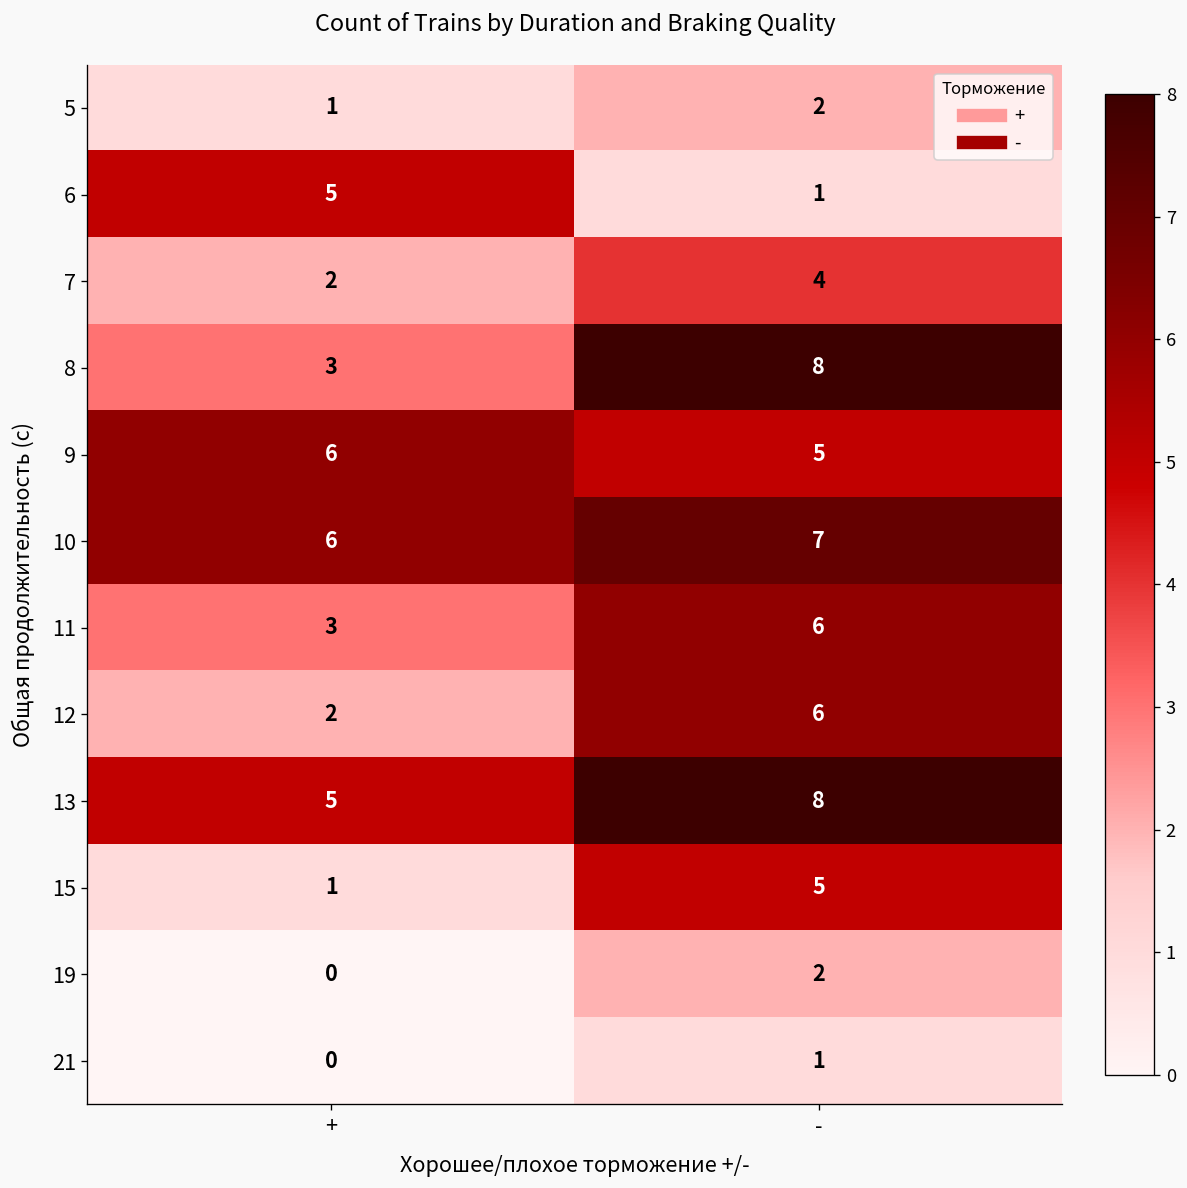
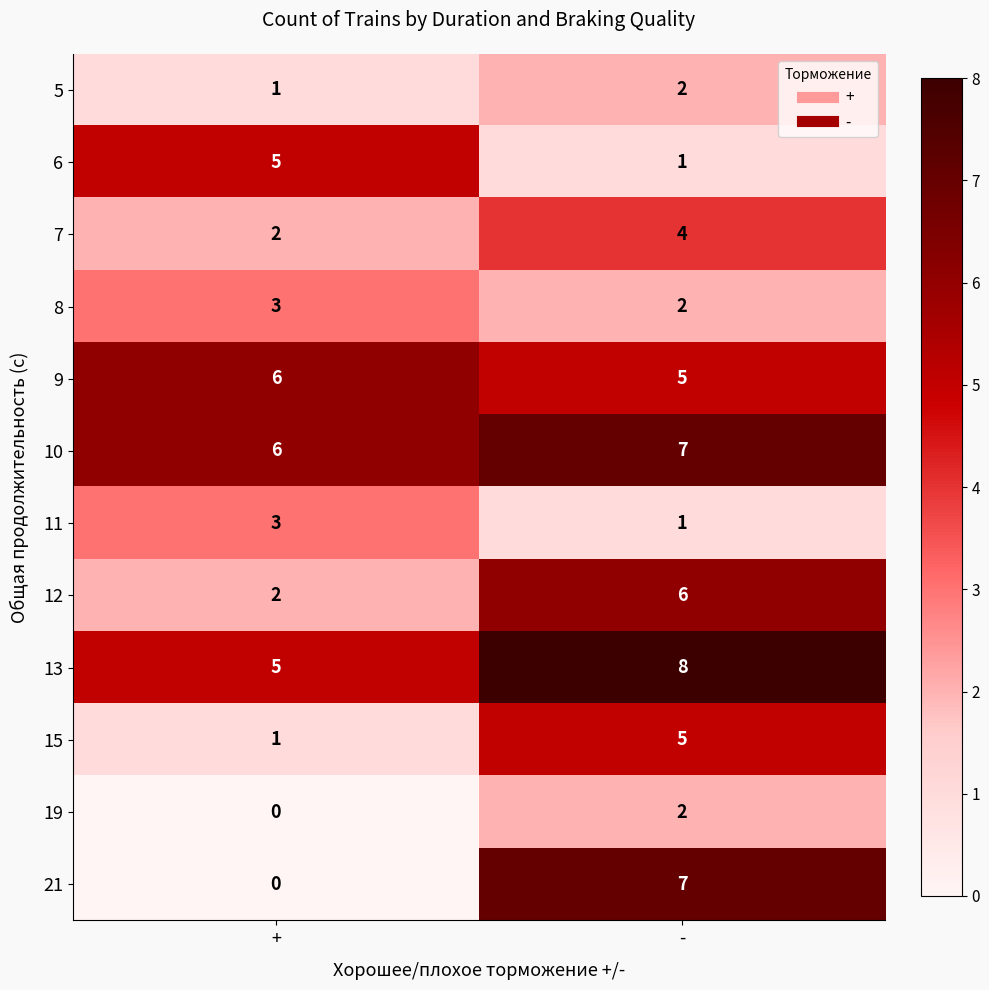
  {
    "5": {
      "+": 1,
      "-": 2
    },
    "6": {
      "+": 5,
      "-": 1
    },
    "7": {
      "+": 2,
      "-": 4
    },
    "8": {
      "+": 3,
-     "-": 8
+     "-": 2
    },
    "9": {
      "+": 6,
      "-": 5
    },
    "10": {
      "+": 6,
      "-": 7
    },
    "11": {
      "+": 3,
-     "-": 6
+     "-": 1
    },
    "12": {
      "+": 2,
      "-": 6
    },
    "13": {
      "+": 5,
      "-": 8
    },
    "15": {
      "+": 1,
      "-": 5
    },
    "19": {
      "+": 0,
      "-": 2
    },
    "21": {
      "+": 0,
-     "-": 1
+     "-": 7
    }
  }
